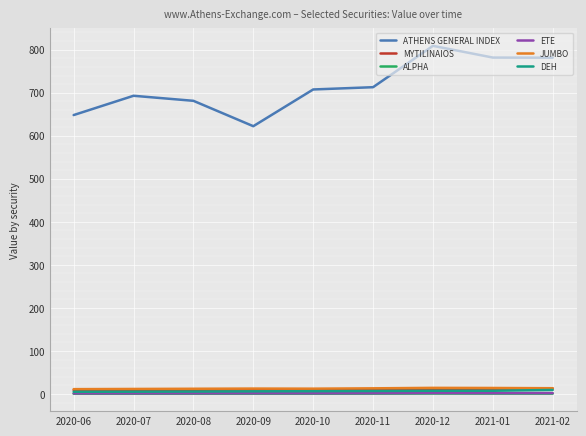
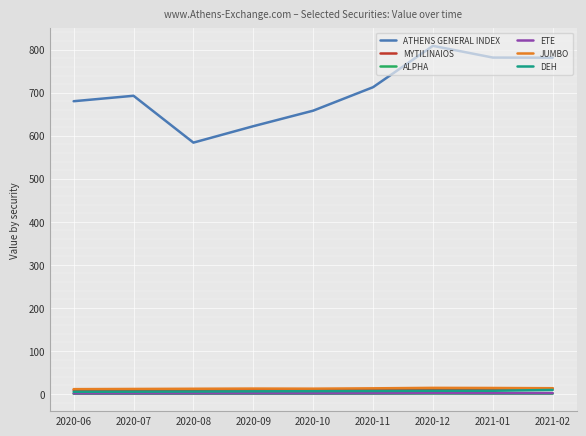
  {
    "ATHENS GENERAL INDEX": {
-     "2020-06": 650,
+     "2020-06": 680,
      "2020-07": 690,
-     "2020-08": 680,
+     "2020-08": 580,
      "2020-09": 620,
-     "2020-10": 710,
+     "2020-10": 660,
      "2020-11": 710
    },
    "ETE": {
      "2020-11": 0,
      "2020-12": 0,
      "2021-01": 0,
      "2021-02": 0
    }
  }
